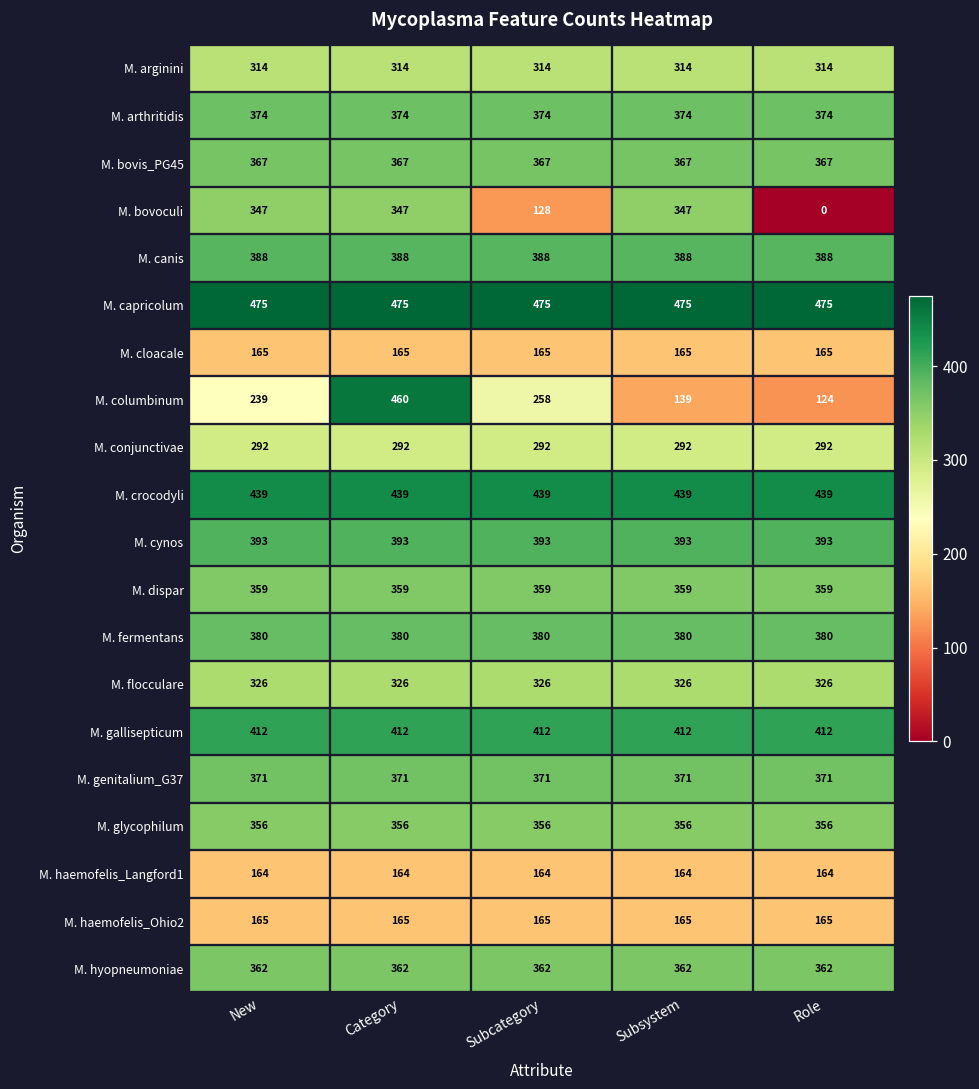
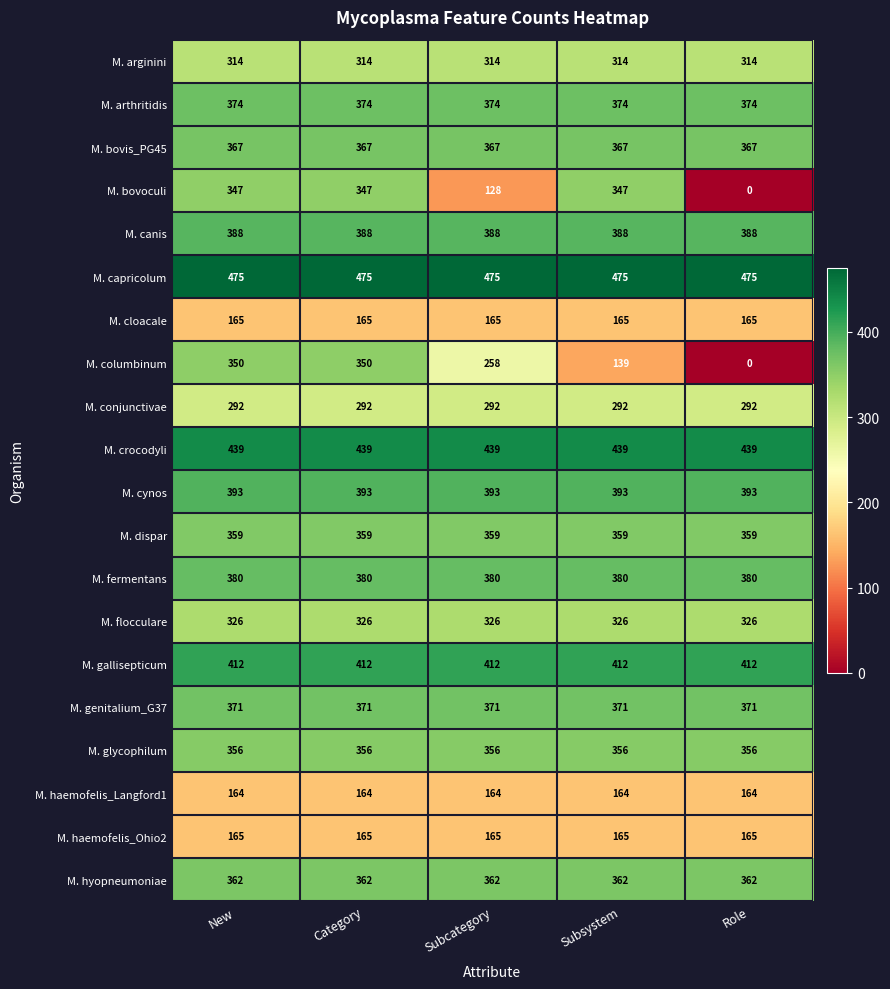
  {
    "M. arginini": {
      "New": 314,
      "Category": 314,
      "Subcategory": 314,
      "Subsystem": 314,
      "Role": 314
    },
    "M. arthritidis": {
      "New": 374,
      "Category": 374,
      "Subcategory": 374,
      "Subsystem": 374,
      "Role": 374
    },
    "M. bovis_PG45": {
      "New": 367,
      "Category": 367,
      "Subcategory": 367,
      "Subsystem": 367,
      "Role": 367
    },
    "M. bovoculi": {
      "New": 347,
      "Category": 347,
      "Subcategory": 128,
      "Subsystem": 347,
      "Role": 0
    },
    "M. canis": {
      "New": 388,
      "Category": 388,
      "Subcategory": 388,
      "Subsystem": 388,
      "Role": 388
    },
    "M. capricolum": {
      "New": 475,
      "Category": 475,
      "Subcategory": 475,
      "Subsystem": 475,
      "Role": 475
    },
    "M. cloacale": {
      "New": 165,
      "Category": 165,
      "Subcategory": 165,
      "Subsystem": 165,
      "Role": 165
    },
    "M. columbinum": {
-     "New": 239,
-     "Category": 460,
+     "New": 350,
+     "Category": 350,
      "Subcategory": 258,
      "Subsystem": 139,
-     "Role": 124
+     "Role": 0
    },
    "M. conjunctivae": {
      "New": 292,
      "Category": 292,
      "Subcategory": 292,
      "Subsystem": 292,
      "Role": 292
    },
    "M. crocodyli": {
      "New": 439,
      "Category": 439,
      "Subcategory": 439,
      "Subsystem": 439,
      "Role": 439
    },
    "M. cynos": {
      "New": 393,
      "Category": 393,
      "Subcategory": 393,
      "Subsystem": 393,
      "Role": 393
    },
    "M. dispar": {
      "New": 359,
      "Category": 359,
      "Subcategory": 359,
      "Subsystem": 359,
      "Role": 359
    },
    "M. fermentans": {
      "New": 380,
      "Category": 380,
      "Subcategory": 380,
      "Subsystem": 380,
      "Role": 380
    },
    "M. flocculare": {
      "New": 326,
      "Category": 326,
      "Subcategory": 326,
      "Subsystem": 326,
      "Role": 326
    },
    "M. gallisepticum": {
      "New": 412,
      "Category": 412,
      "Subcategory": 412,
      "Subsystem": 412,
      "Role": 412
    },
    "M. genitalium_G37": {
      "New": 371,
      "Category": 371,
      "Subcategory": 371,
      "Subsystem": 371,
      "Role": 371
    },
    "M. glycophilum": {
      "New": 356,
      "Category": 356,
      "Subcategory": 356,
      "Subsystem": 356,
      "Role": 356
    },
    "M. haemofelis_Langford1": {
      "New": 164,
      "Category": 164,
      "Subcategory": 164,
      "Subsystem": 164,
      "Role": 164
    },
    "M. haemofelis_Ohio2": {
      "New": 165,
      "Category": 165,
      "Subcategory": 165,
      "Subsystem": 165,
      "Role": 165
    },
    "M. hyopneumoniae": {
      "New": 362,
      "Category": 362,
      "Subcategory": 362,
      "Subsystem": 362,
      "Role": 362
    }
  }
